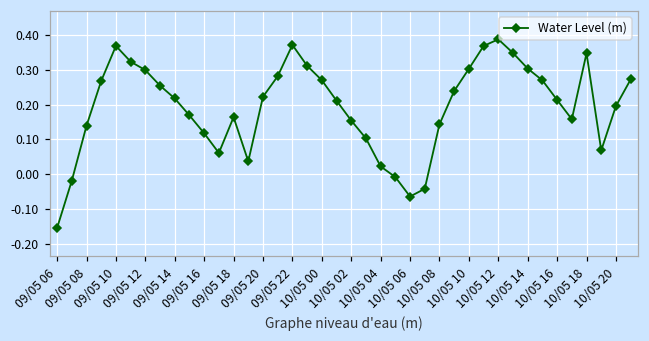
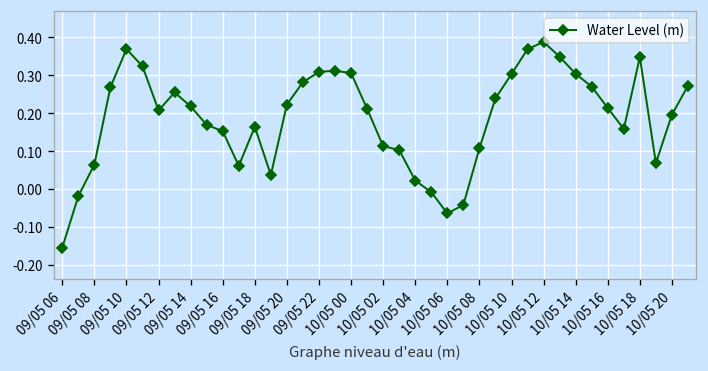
  {
    "09/05 06": -0.15,
-   "09/05 08": 0.14,
+   "09/05 08": 0.06,
    "09/05 10": 0.37,
-   "09/05 12": 0.30,
+   "09/05 12": 0.21,
    "09/05 14": 0.22,
-   "09/05 16": 0.12,
+   "09/05 16": 0.15,
    "09/05 18": 0.16,
    "09/05 20": 0.22,
-   "09/05 22": 0.37,
-   "10/05 00": 0.27,
-   "10/05 02": 0.15,
+   "09/05 22": 0.31,
+   "10/05 00": 0.31,
+   "10/05 02": 0.11,
    "10/05 04": 0.02,
    "10/05 06": -0.06,
-   "10/05 08": 0.14,
+   "10/05 08": 0.11,
    "10/05 10": 0.30,
    "10/05 12": 0.39,
    "10/05 14": 0.30,
    "10/05 16": 0.21,
    "10/05 18": 0.35,
    "10/05 20": 0.20
  }
